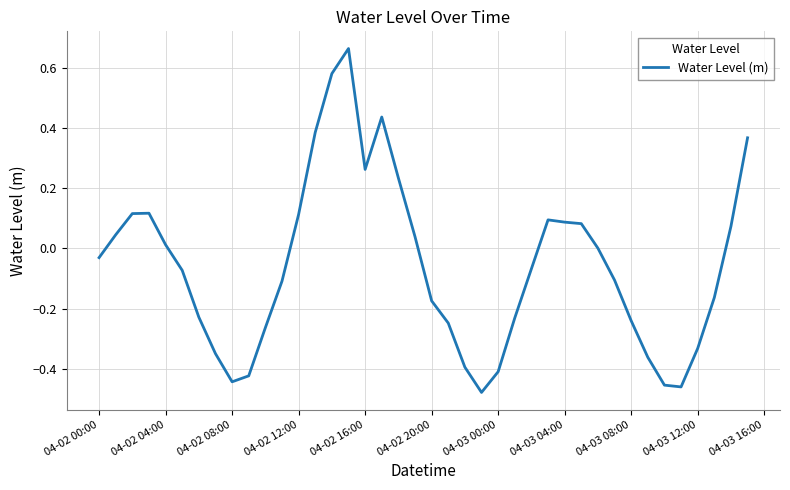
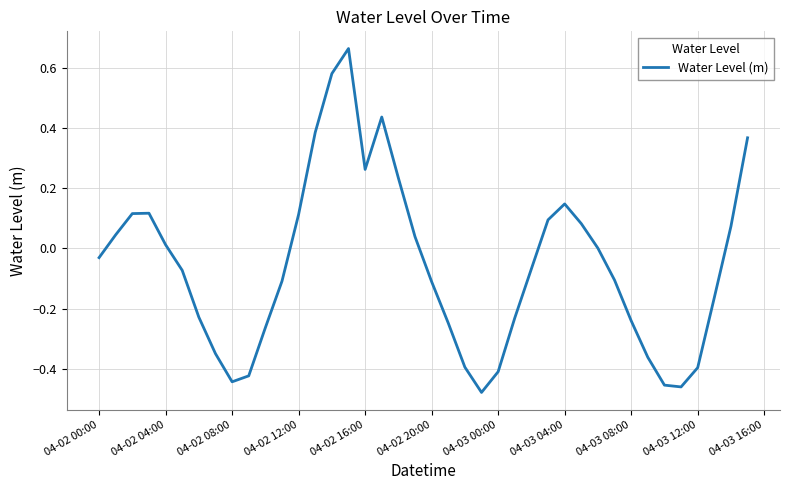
  {
    "04-02 00:00": -0.03,
    "04-02 04:00": 0.01,
    "04-02 08:00": -0.44,
    "04-02 12:00": 0.11,
    "04-02 16:00": 0.26,
-   "04-02 20:00": -0.17,
+   "04-02 20:00": -0.11,
    "04-03 00:00": -0.41,
-   "04-03 04:00": 0.09,
+   "04-03 04:00": 0.15,
    "04-03 08:00": -0.24,
-   "04-03 12:00": -0.33
+   "04-03 12:00": -0.40
  }
